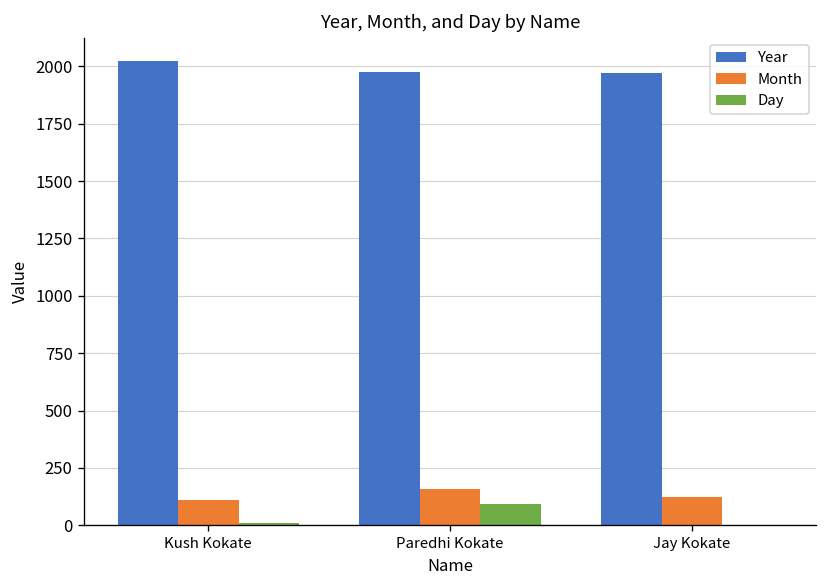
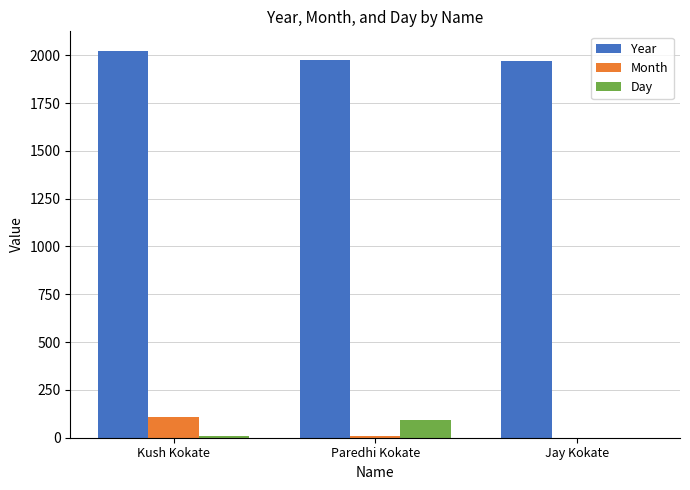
  {
    "Year": {
      "Kush Kokate": 2020,
      "Paredhi Kokate": 1970,
      "Jay Kokate": 1970
    },
    "Month": {
      "Kush Kokate": 110,
-     "Paredhi Kokate": 160,
-     "Jay Kokate": 120
+     "Paredhi Kokate": 10,
+     "Jay Kokate": 0
    },
    "Day": {
      "Paredhi Kokate": 90
    }
  }
